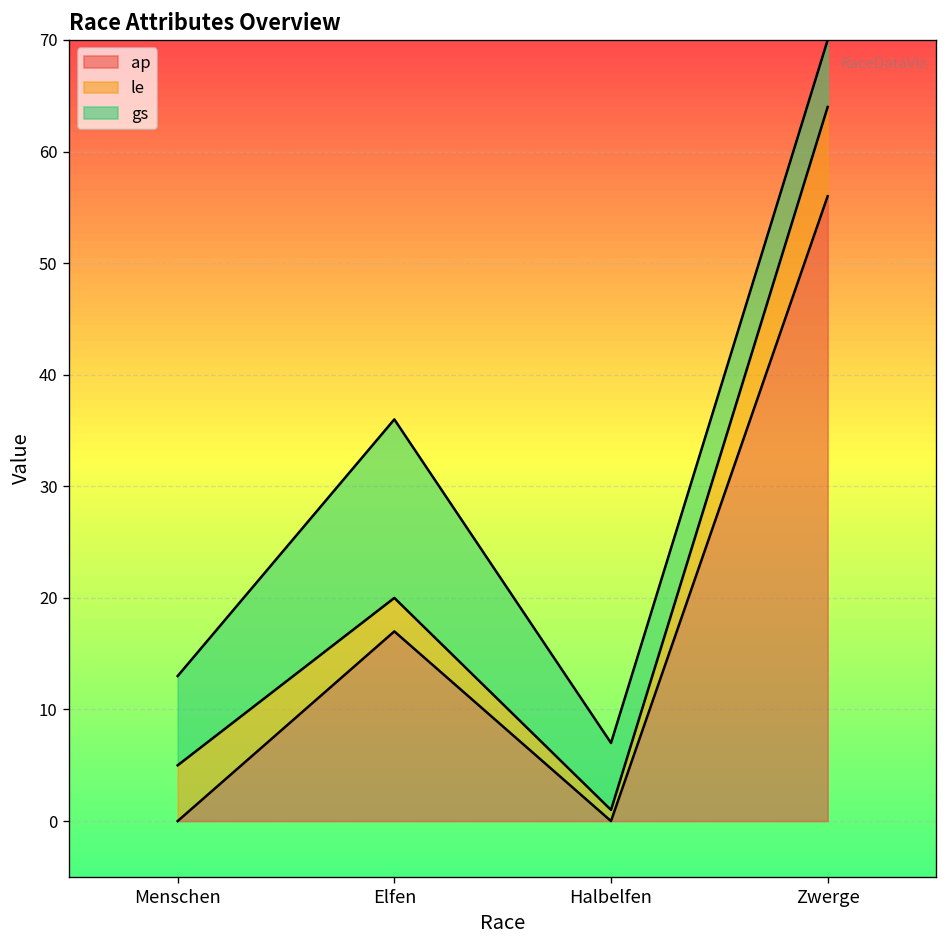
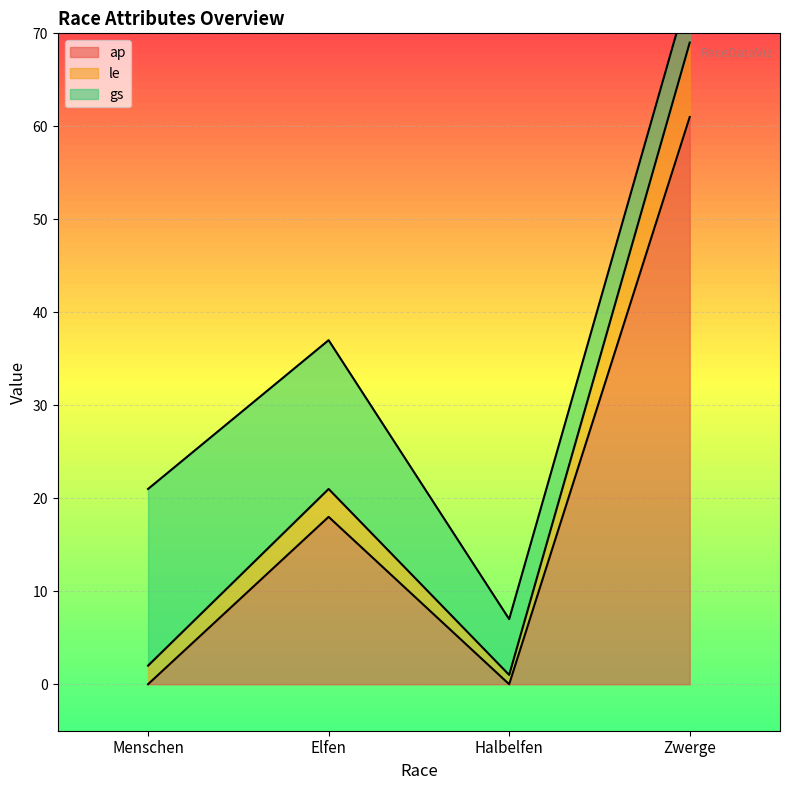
  {
    "ap": {
      "Menschen": 0,
-     "Elfen": 17,
+     "Elfen": 18,
      "Halbelfen": 0,
-     "Zwerge": 56
+     "Zwerge": 61
    },
    "le": {
-     "Menschen": 5,
+     "Menschen": 2,
      "Elfen": 3,
      "Halbelfen": 1,
      "Zwerge": 8
    },
    "gs": {
-     "Menschen": 8,
+     "Menschen": 19,
      "Elfen": 16,
      "Halbelfen": 6
    }
  }
